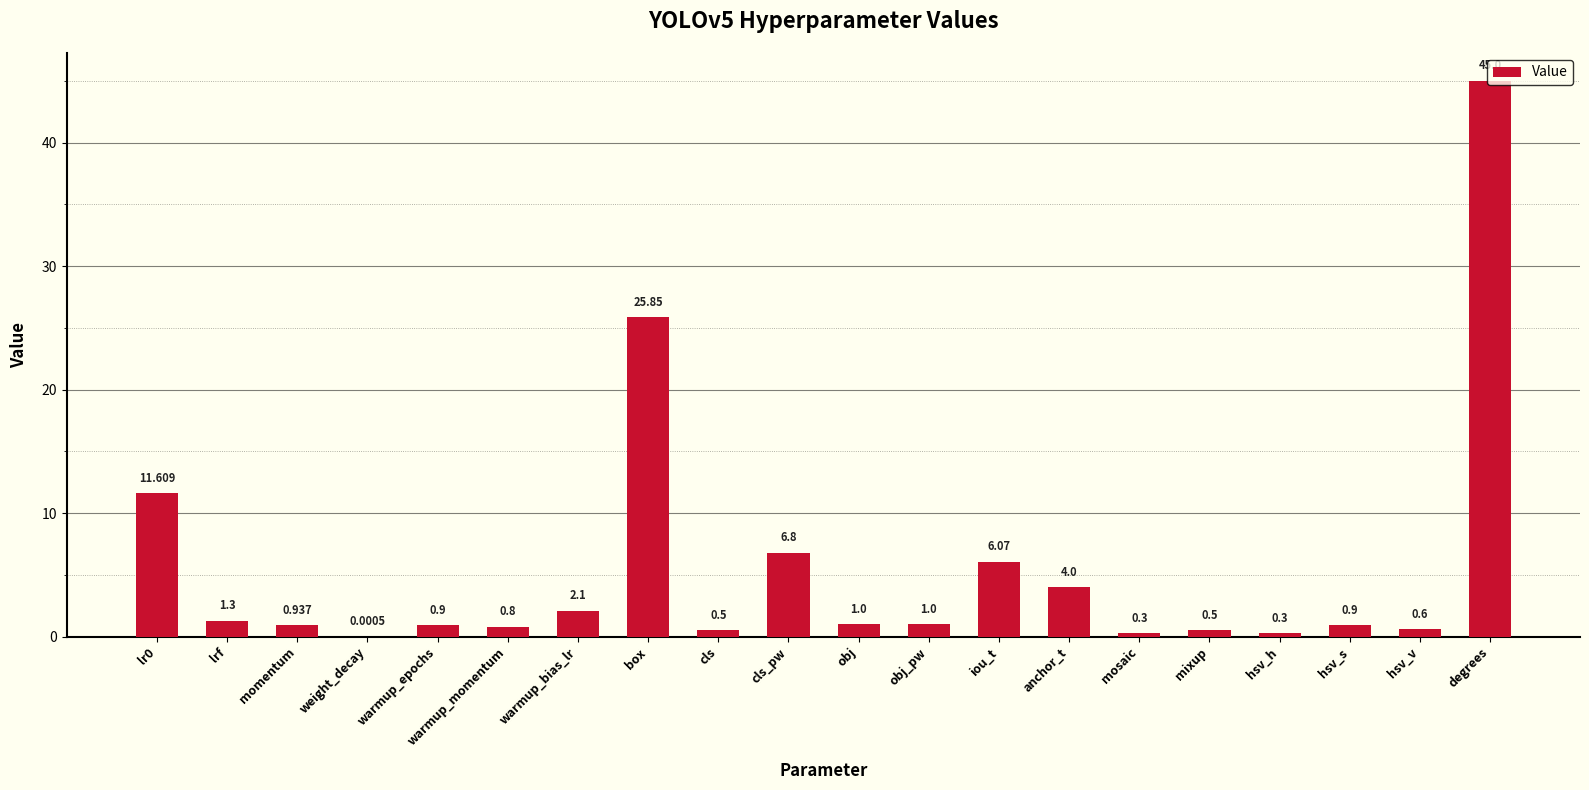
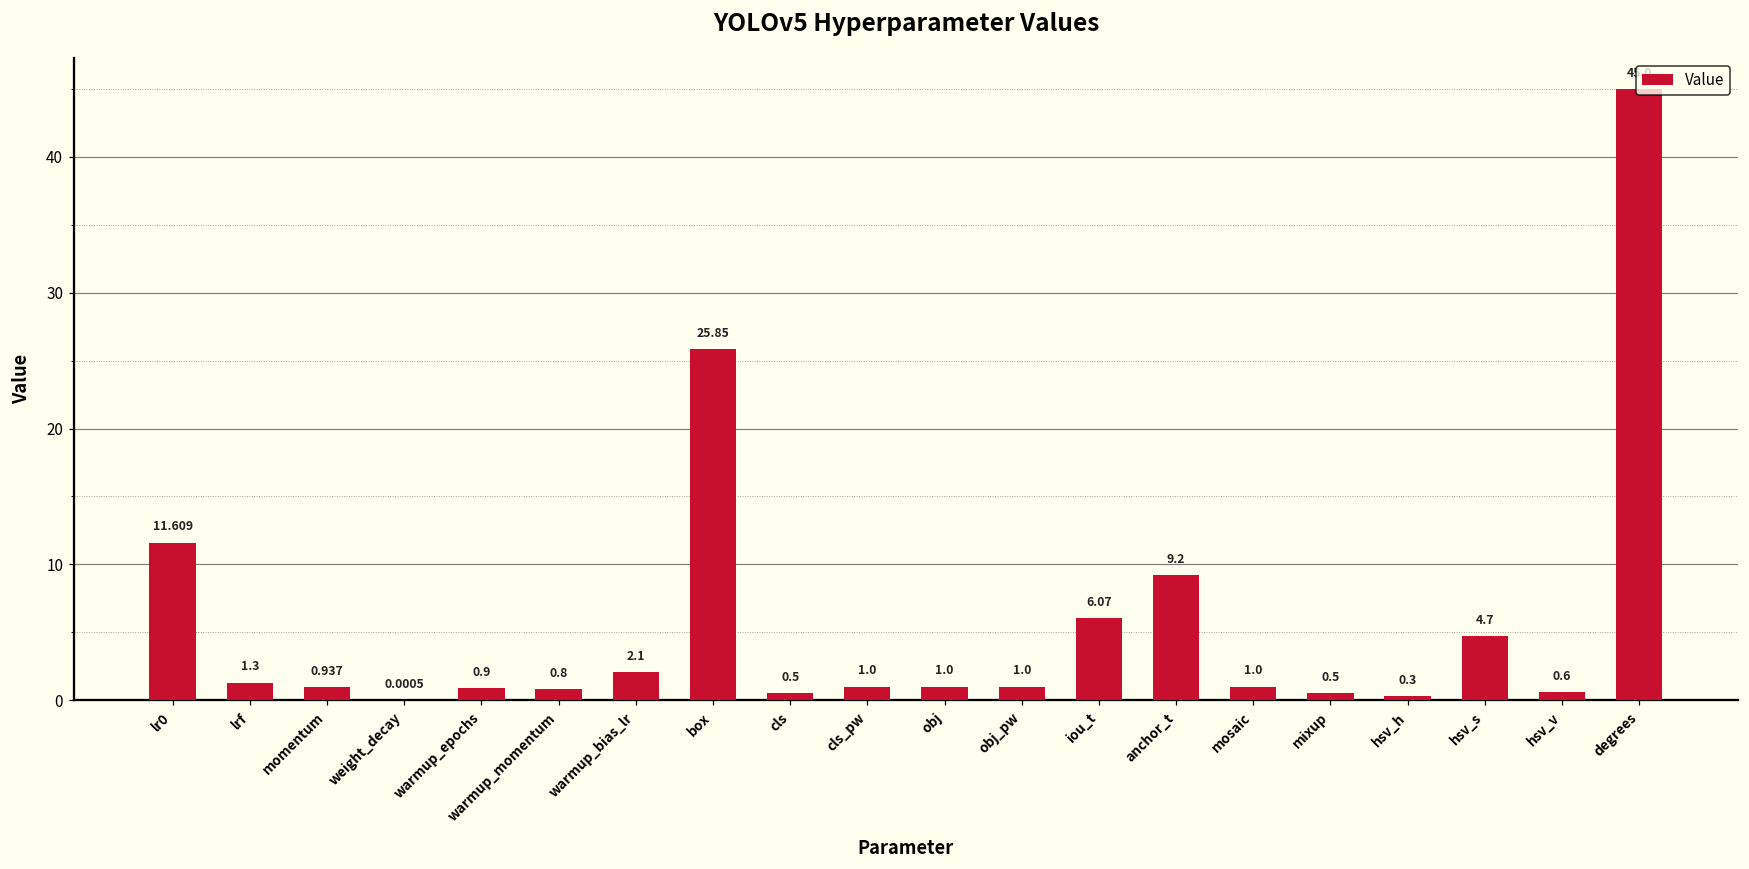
  {
    "lr0": 11.609,
    "lrf": 1.3,
    "momentum": 0.937,
    "weight_decay": 0.0005,
    "warmup_epochs": 0.9,
    "warmup_momentum": 0.8,
    "warmup_bias_lr": 2.1,
    "box": 25.85,
    "cls": 0.5,
-   "cls_pw": 6.8,
+   "cls_pw": 1.0,
    "obj": 1.0,
    "obj_pw": 1.0,
    "iou_t": 6.07,
-   "anchor_t": 4.0,
-   "mosaic": 0.3,
+   "anchor_t": 9.2,
+   "mosaic": 1.0,
    "mixup": 0.5,
    "hsv_h": 0.3,
-   "hsv_s": 0.9,
+   "hsv_s": 4.7,
    "hsv_v": 0.6
  }
